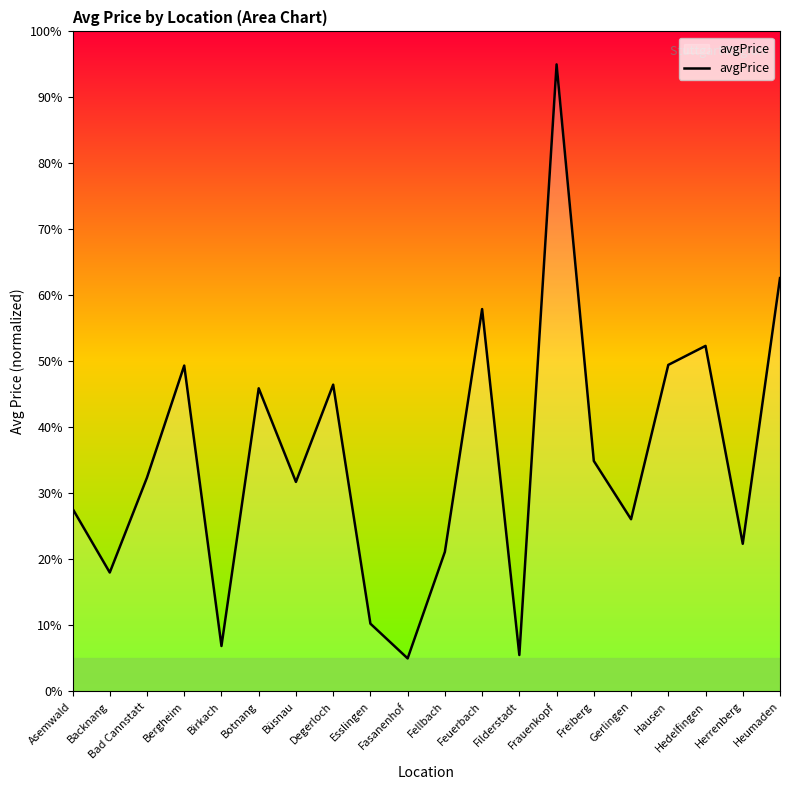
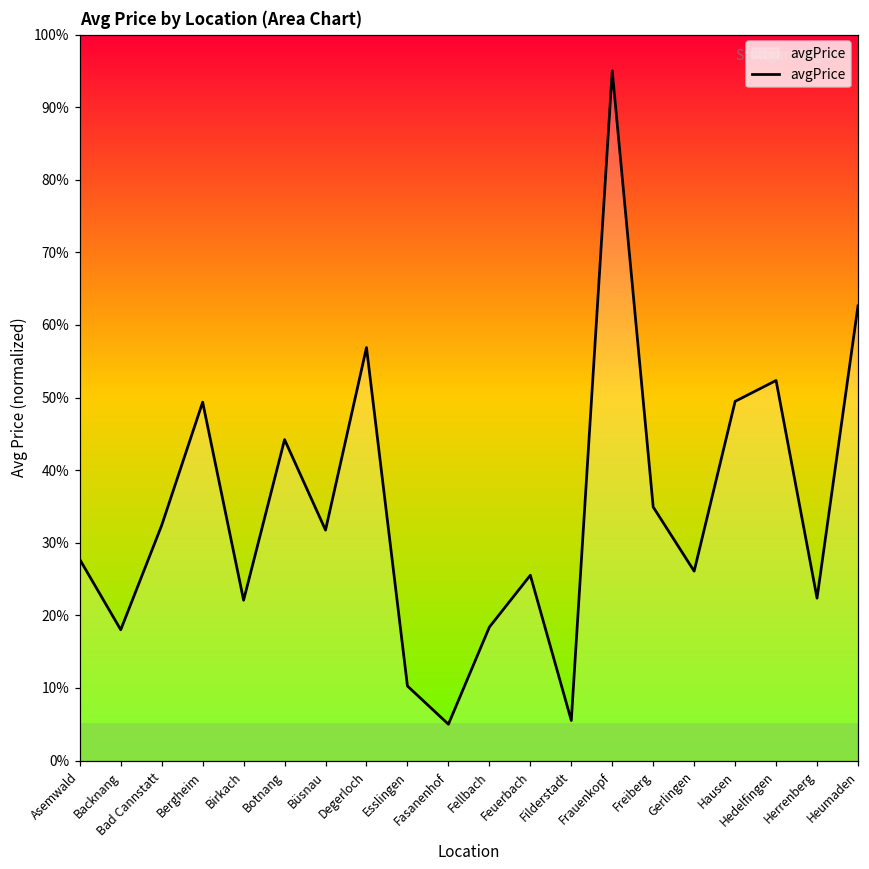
  {
    "Asemwald": "28%",
    "Backnang": "18%",
    "Bad Cannstatt": "32%",
    "Bergheim": "49%",
-   "Birkach": "7%",
-   "Botnang": "46%",
+   "Birkach": "22%",
+   "Botnang": "44%",
    "Büsnau": "32%",
-   "Degerloch": "46%",
+   "Degerloch": "57%",
    "Esslingen": "10%",
-   "Fellbach": "21%",
-   "Feuerbach": "58%",
+   "Fellbach": "18%",
+   "Feuerbach": "26%",
    "Filderstadt": "6%",
    "Frauenkopf": "95%",
    "Freiberg": "35%",
    "Gerlingen": "26%",
    "Hausen": "49%",
    "Hedelfingen": "52%",
    "Herrenberg": "22%",
    "Heumaden": "63%"
  }
